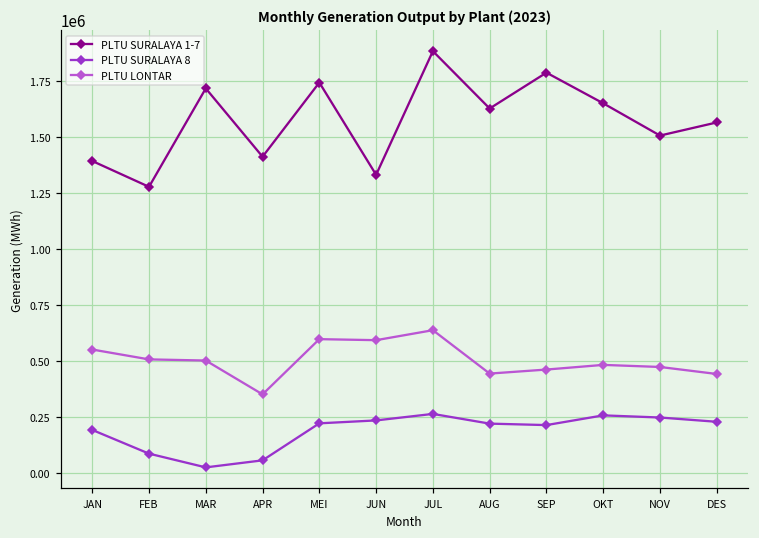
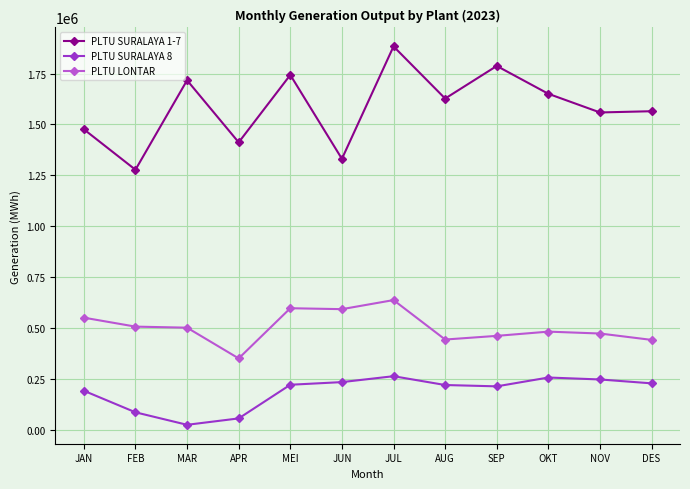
  {
    "PLTU SURALAYA 1-7": {
-     "JAN": 1390000,
+     "JAN": 1480000,
      "FEB": 1280000,
      "MAR": 1720000,
      "APR": 1410000,
      "MEI": 1740000,
      "JUN": 1330000,
      "JUL": 1880000,
      "AUG": 1630000,
      "SEP": 1790000,
      "OKT": 1650000,
-     "NOV": 1510000,
+     "NOV": 1560000,
      "DES": 1570000
    }
  }
